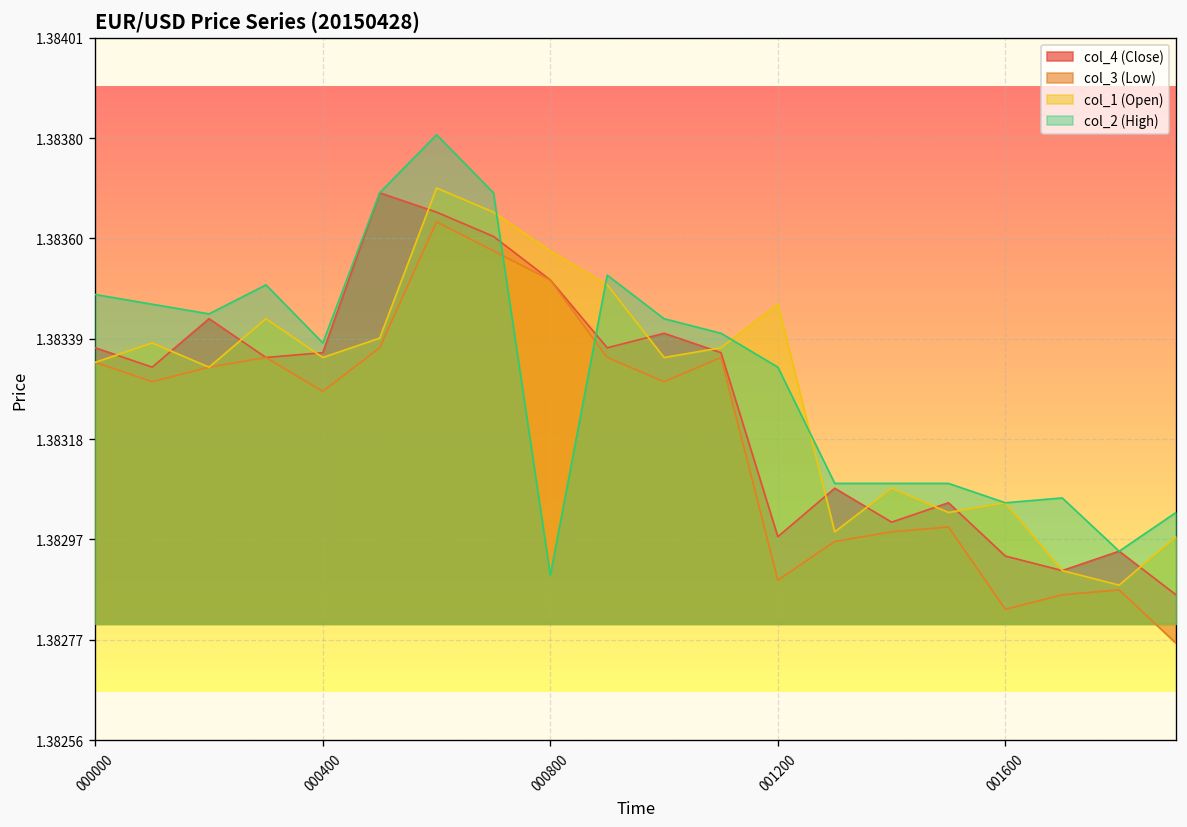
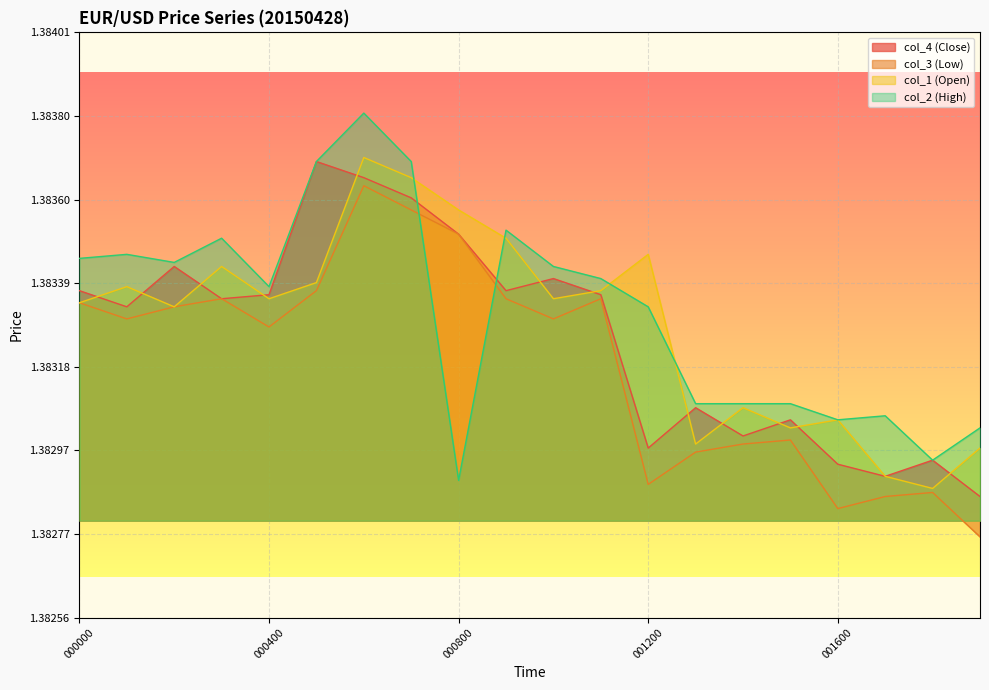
  {
    "col_1 (Open)": {
      "000400": 1.38335,
      "000800": 1.38357,
      "001200": 1.38346
    },
    "col_2 (High)": {
-     "000000": 1.38348,
+     "000000": 1.38345,
      "000400": 1.38338,
      "000800": 1.38290,
      "001200": 1.38333
    }
  }
